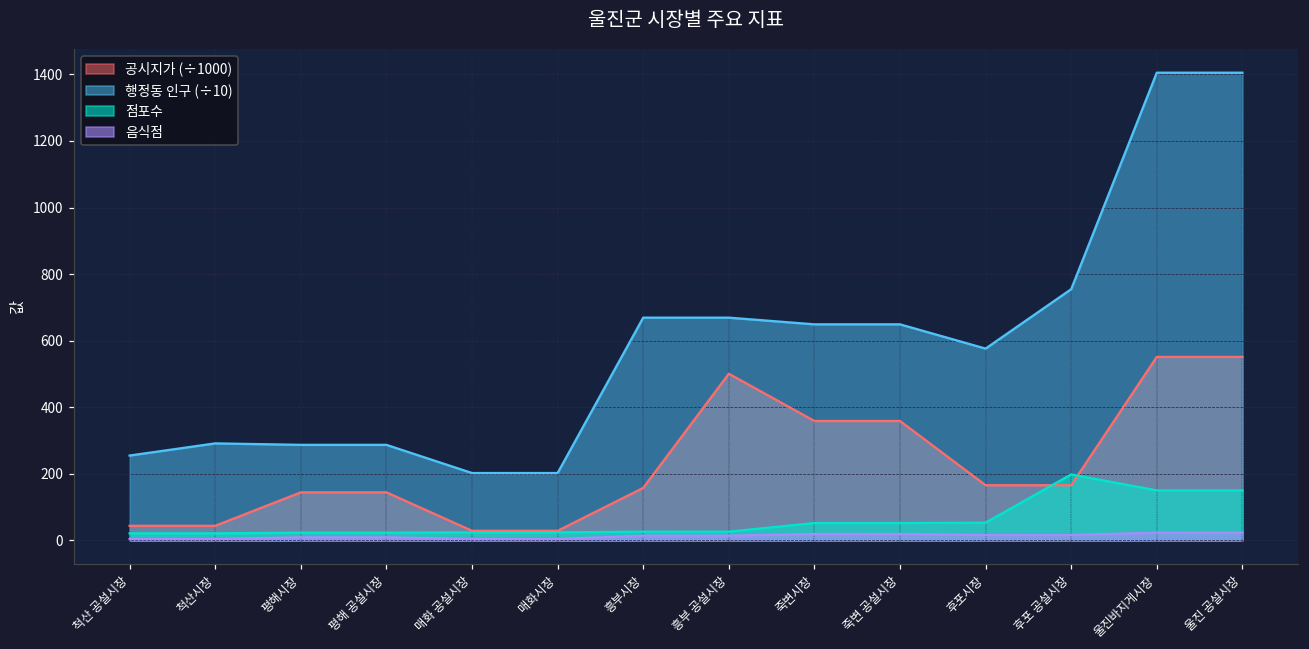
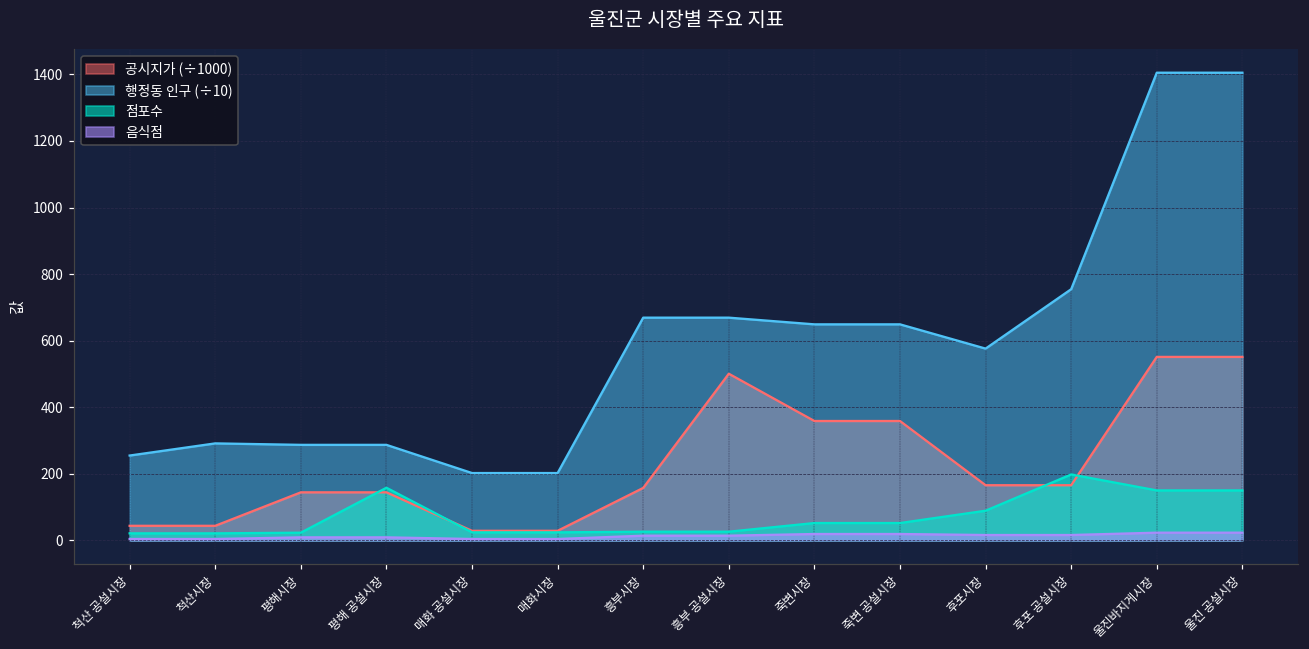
  {
    "공시지가 (÷1000)": {
      "척산 공설시장": 40,
      "척산시장": 40,
      "평해시장": 140,
      "평해 공설시장": 140,
      "흥부시장": 160,
      "흥부 공설시장": 500,
      "죽변시장": 360,
      "죽변 공설시장": 360,
      "후포시장": 170,
      "후포 공설시장": 170,
      "울진바지게시장": 550,
      "울진 공설시장": 550
    },
    "행정동 인구 (÷10)": {
      "척산 공설시장": 250,
      "척산시장": 290,
      "평해시장": 290,
      "평해 공설시장": 290,
      "매화 공설시장": 200,
      "매화시장": 200,
      "흥부시장": 670,
      "흥부 공설시장": 670,
      "죽변시장": 650,
      "죽변 공설시장": 650,
      "후포시장": 580,
      "후포 공설시장": 750,
      "울진바지게시장": 1410,
      "울진 공설시장": 1410
    },
    "점포수": {
      "척산 공설시장": 20,
      "척산시장": 20,
      "평해시장": 20,
-     "평해 공설시장": 20,
+     "평해 공설시장": 160,
      "흥부시장": 30,
      "흥부 공설시장": 30,
      "죽변시장": 50,
      "죽변 공설시장": 50,
-     "후포시장": 50,
+     "후포시장": 90,
      "후포 공설시장": 200,
      "울진바지게시장": 150,
      "울진 공설시장": 150
    },
    "음식점": {
      "척산 공설시장": 0,
      "척산시장": 0,
      "평해시장": 10,
      "평해 공설시장": 10,
      "매화 공설시장": 0,
      "매화시장": 0,
      "흥부시장": 10,
      "흥부 공설시장": 10,
      "죽변시장": 20,
      "죽변 공설시장": 20,
      "후포시장": 20,
      "후포 공설시장": 20,
      "울진바지게시장": 20,
      "울진 공설시장": 20
    }
  }
